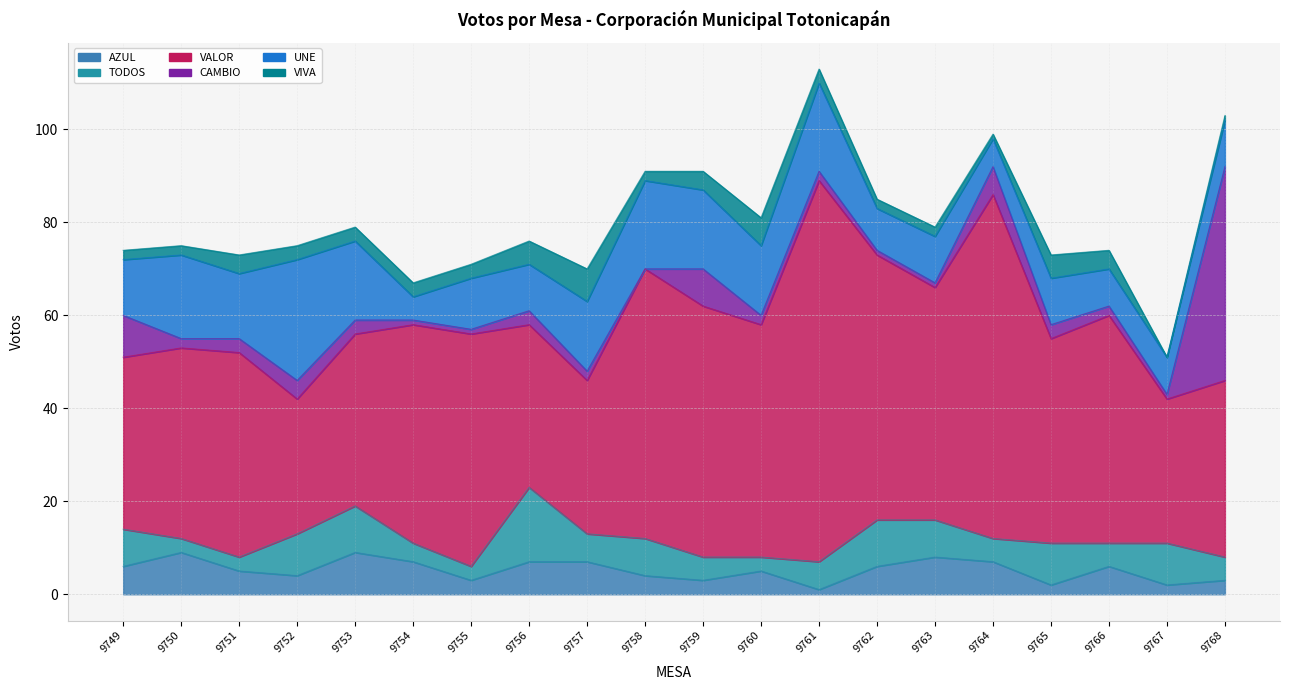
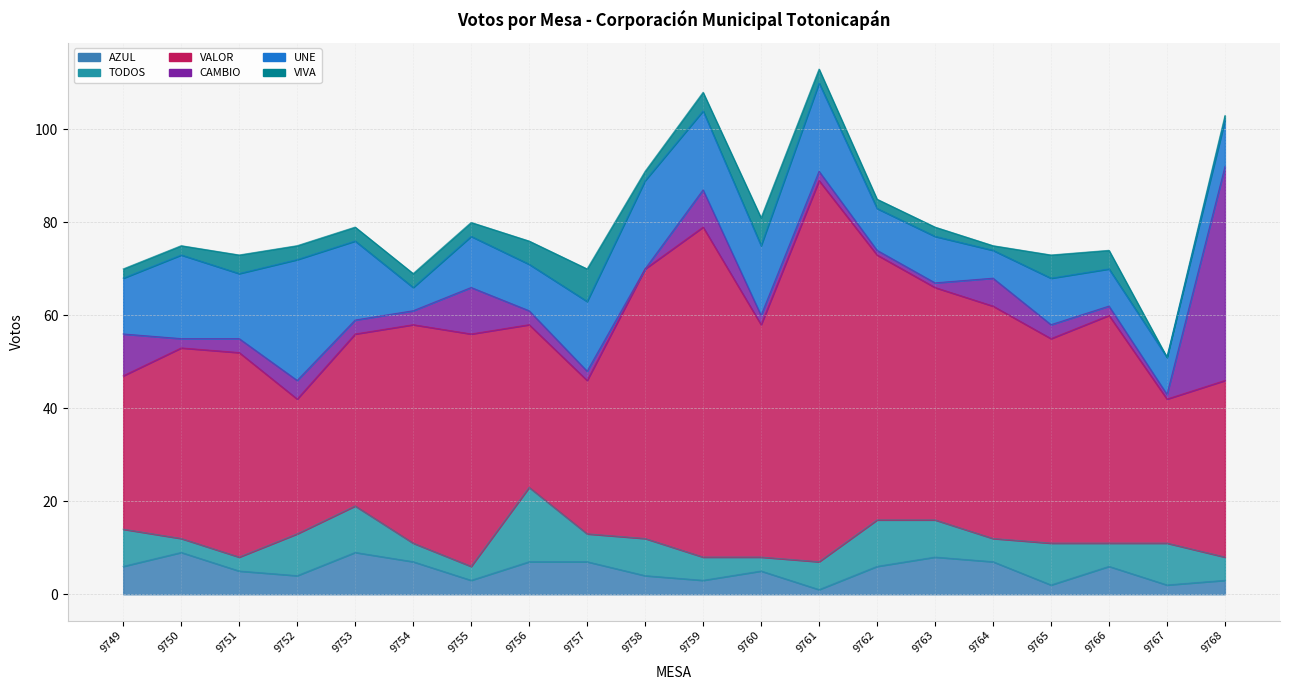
  {
    "VALOR": {
-     "9749": 37,
+     "9749": 33,
      "9750": 41,
      "9751": 44,
      "9752": 29,
      "9753": 37,
      "9754": 47,
      "9755": 50,
      "9756": 35,
      "9757": 33,
-     "9759": 54,
+     "9759": 71,
      "9760": 50,
      "9761": 82,
      "9762": 57,
      "9763": 50,
-     "9764": 74,
+     "9764": 50,
      "9765": 44,
      "9766": 49,
      "9767": 31,
      "9768": 38
    },
    "CAMBIO": {
      "9749": 9,
      "9750": 2,
      "9751": 3,
      "9752": 4,
      "9753": 3,
-     "9754": 1,
-     "9755": 1,
+     "9754": 3,
+     "9755": 10,
      "9756": 3,
      "9757": 2,
      "9759": 8,
      "9760": 2,
      "9761": 2,
      "9762": 1,
      "9763": 1,
      "9764": 6,
      "9765": 3,
      "9766": 2,
      "9767": 1,
      "9768": 46
    }
  }
